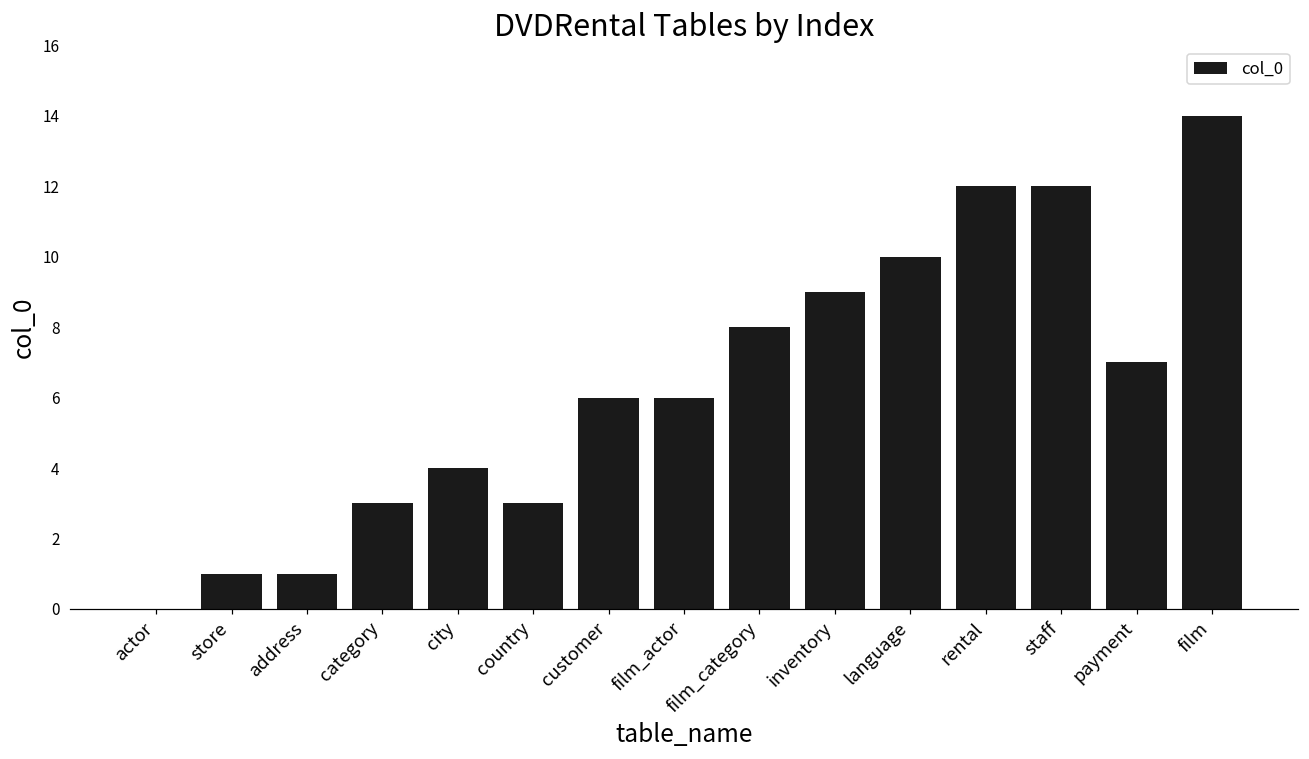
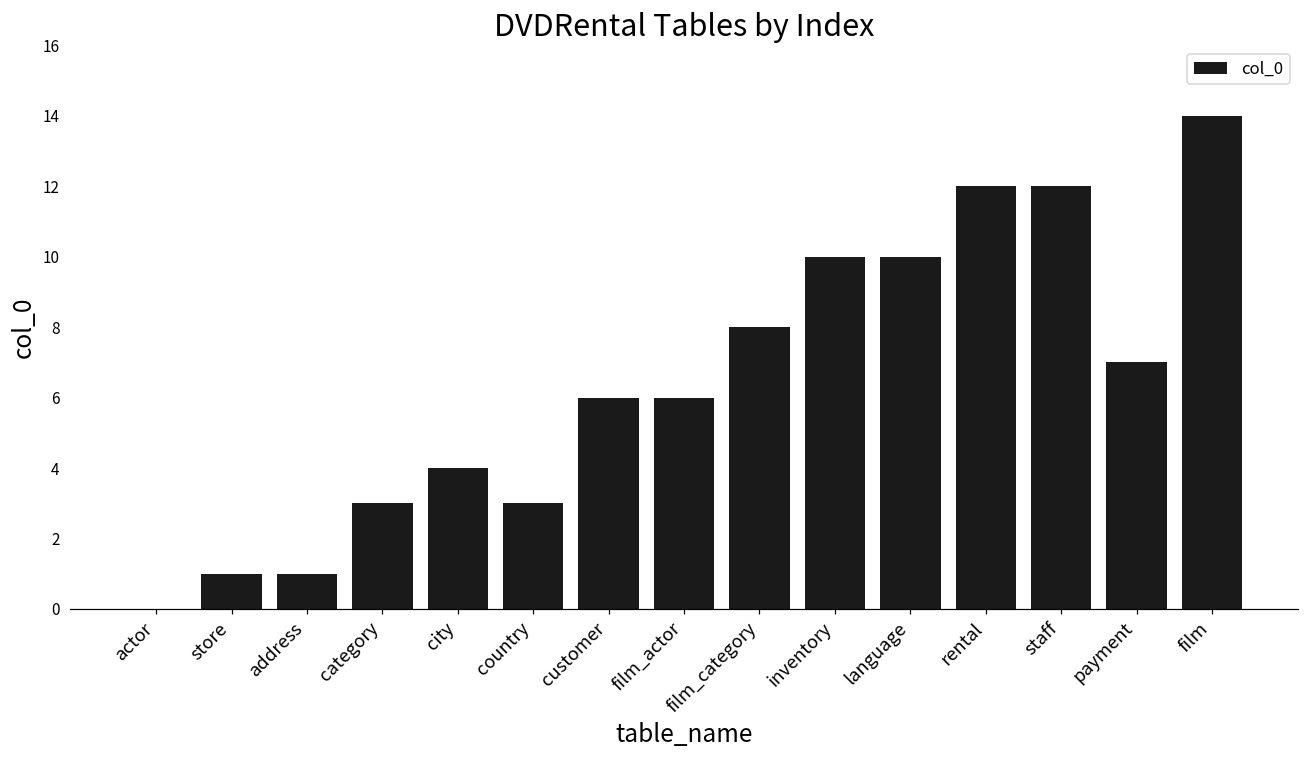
  {
    "actor": 0,
    "store": 1,
    "address": 1,
    "category": 3,
    "city": 4,
    "country": 3,
    "customer": 6,
    "film_actor": 6,
    "film_category": 8,
-   "inventory": 9,
+   "inventory": 10,
    "language": 10,
    "rental": 12,
    "staff": 12,
    "payment": 7,
    "film": 14
  }
